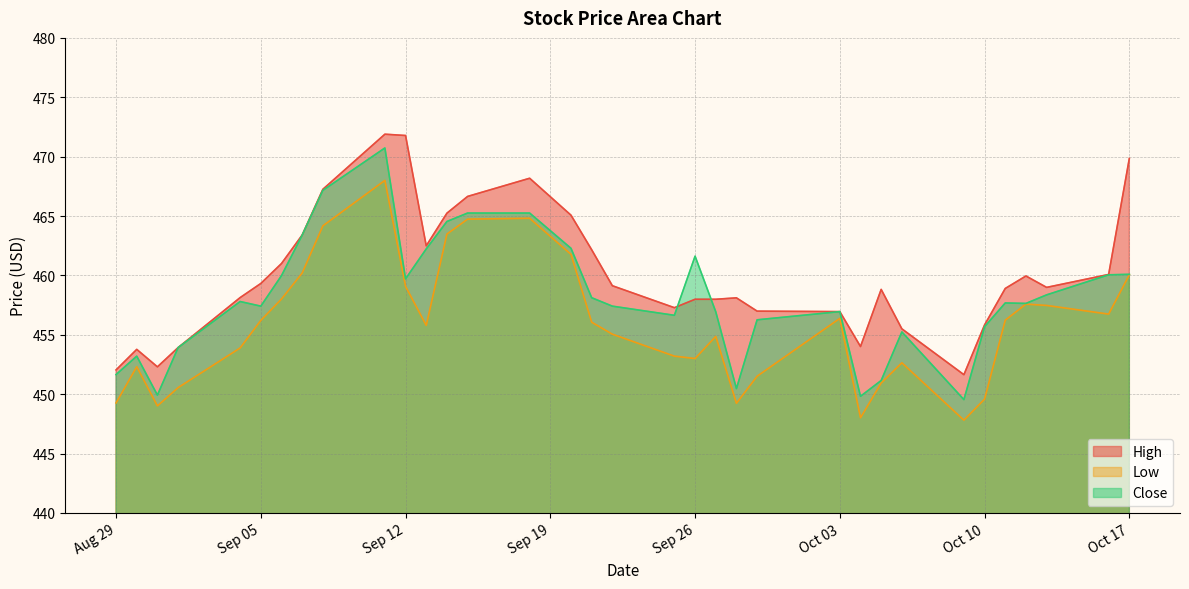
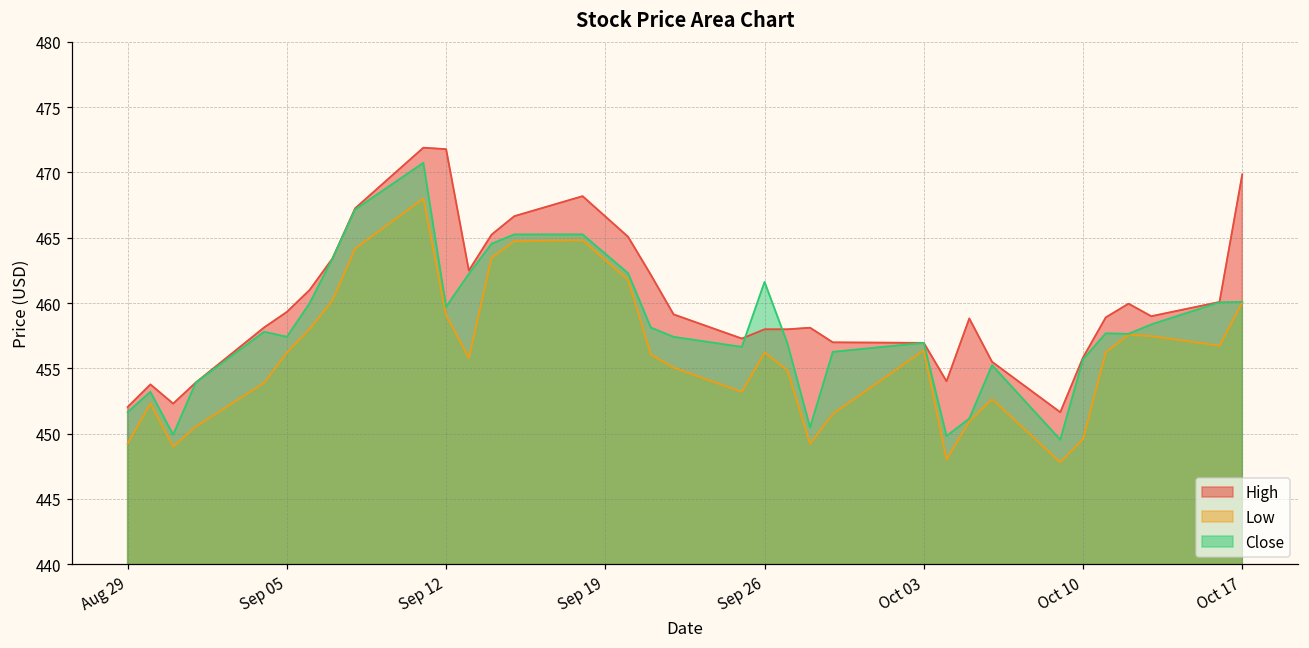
  {
    "High": {
      "Aug 29": 452.0,
      "Sep 05": 459.3,
      "Sep 12": 471.8,
      "Sep 26": 458.0,
      "Oct 17": 469.8
    },
    "Low": {
      "Aug 29": 449.3,
      "Sep 05": 456.2,
      "Sep 12": 459.1,
-     "Sep 26": 453.0,
+     "Sep 26": 456.2,
      "Oct 03": 456.4,
      "Oct 10": 449.6
    },
    "Close": {
      "Aug 29": 451.6,
      "Sep 05": 457.4,
      "Sep 12": 459.7,
      "Sep 26": 461.6
    }
  }
